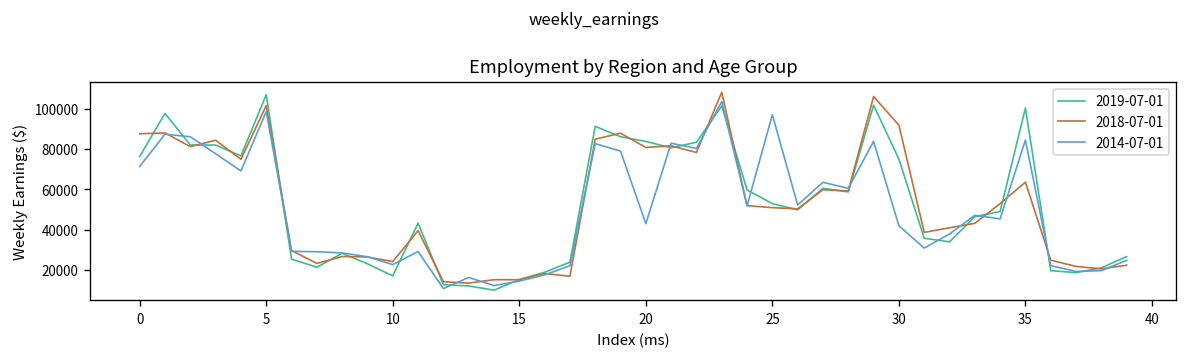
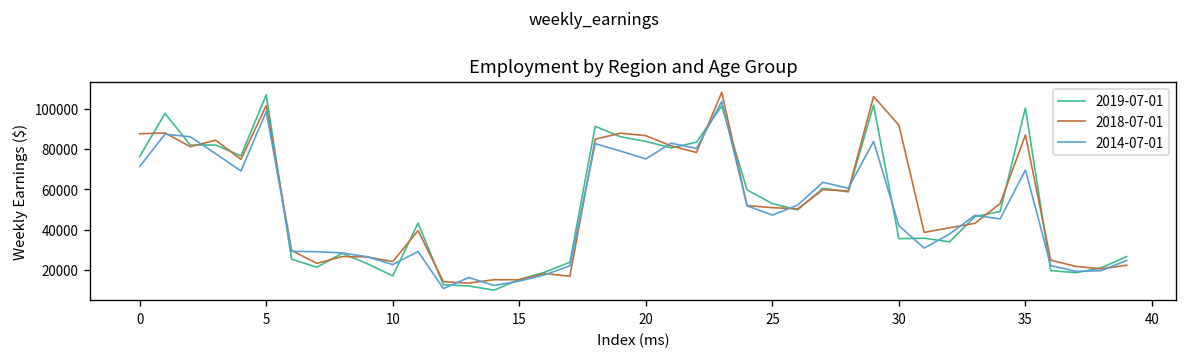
  {
    "2019-07-01": {
      "0": 76000,
      "5": 107000,
      "10": 17000,
      "20": 84000,
      "25": 53000,
-     "30": 75000,
+     "30": 36000,
      "35": 100000
    },
    "2018-07-01": {
      "0": 88000,
      "5": 102000,
-     "20": 81000,
+     "20": 87000,
      "25": 51000,
      "30": 92000,
-     "35": 64000
+     "35": 87000
    },
    "2014-07-01": {
      "0": 71000,
      "5": 99000,
-     "20": 43000,
-     "25": 97000,
+     "20": 75000,
+     "25": 47000,
      "30": 42000,
-     "35": 85000
+     "35": 70000
    }
  }
